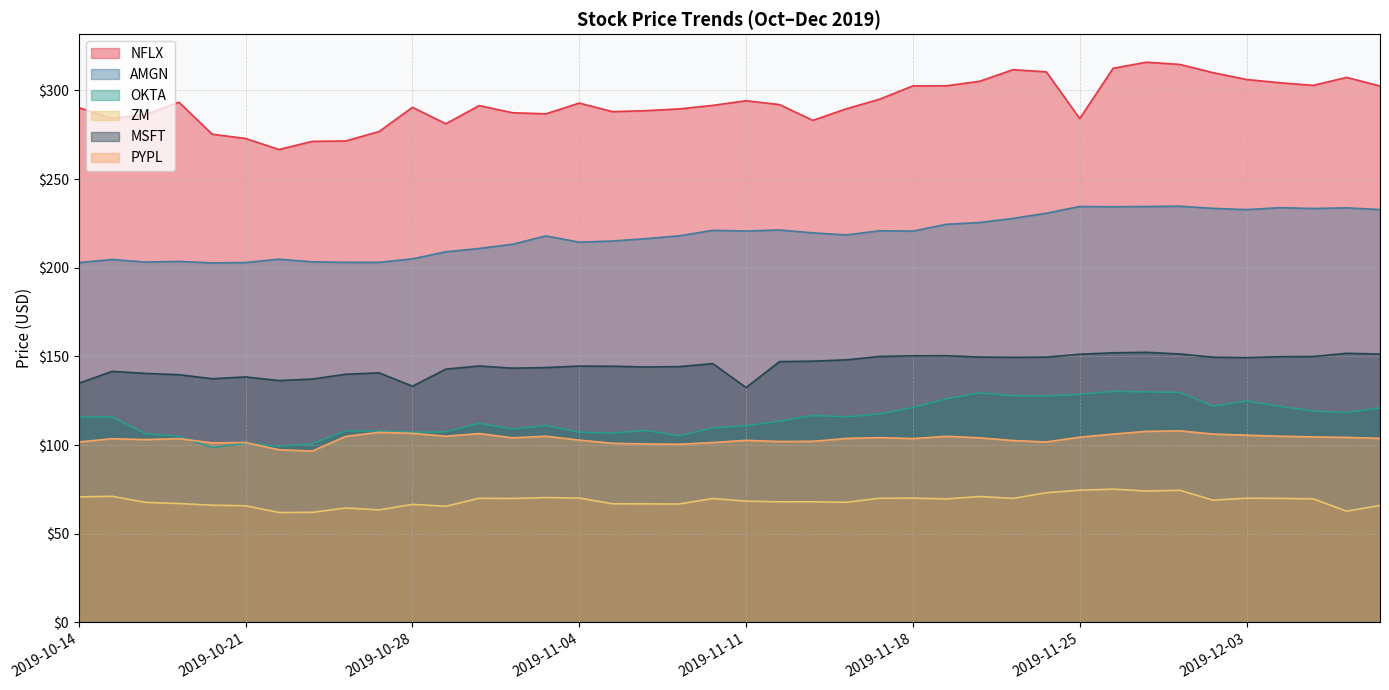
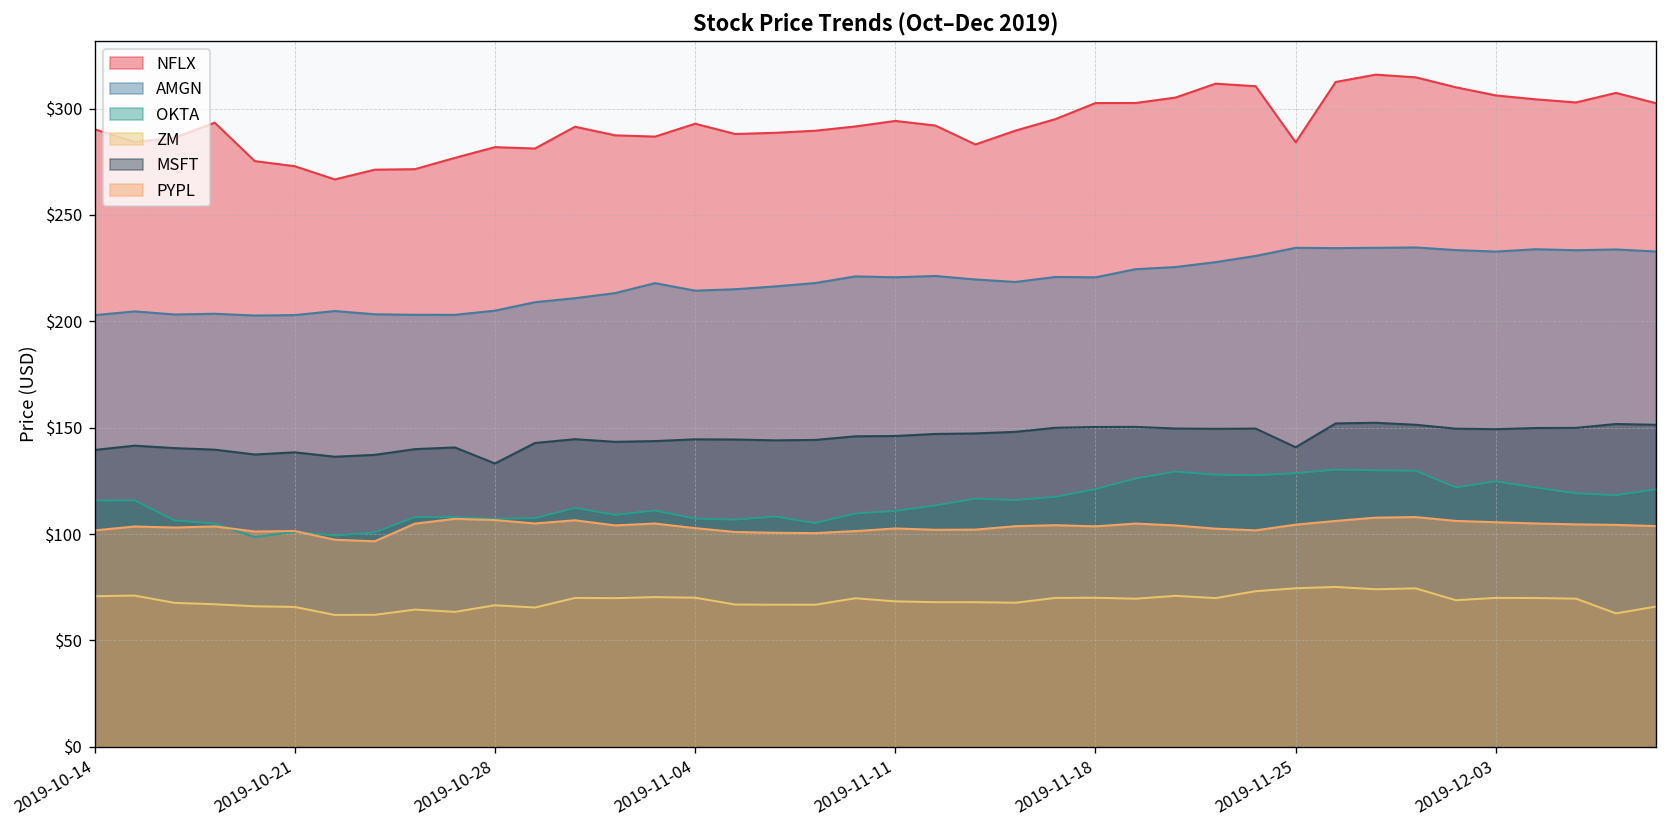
  {
    "NFLX": {
      "2019-10-14": "$290",
      "2019-10-21": "$273",
-     "2019-10-28": "$290",
+     "2019-10-28": "$282",
      "2019-11-04": "$293",
      "2019-11-11": "$294",
      "2019-11-18": "$303",
      "2019-11-25": "$284",
      "2019-12-03": "$306"
    },
    "MSFT": {
-     "2019-10-14": "$135",
+     "2019-10-14": "$140",
      "2019-10-21": "$138",
      "2019-10-28": "$133",
      "2019-11-04": "$145",
-     "2019-11-11": "$132",
+     "2019-11-11": "$146",
      "2019-11-18": "$150",
-     "2019-11-25": "$151",
+     "2019-11-25": "$141",
      "2019-12-03": "$149"
    }
  }
